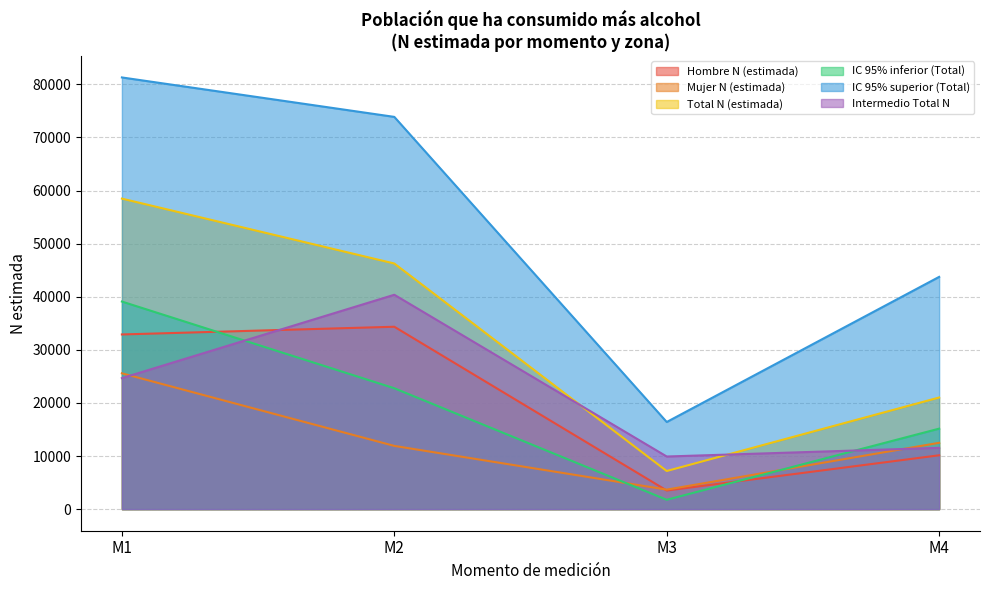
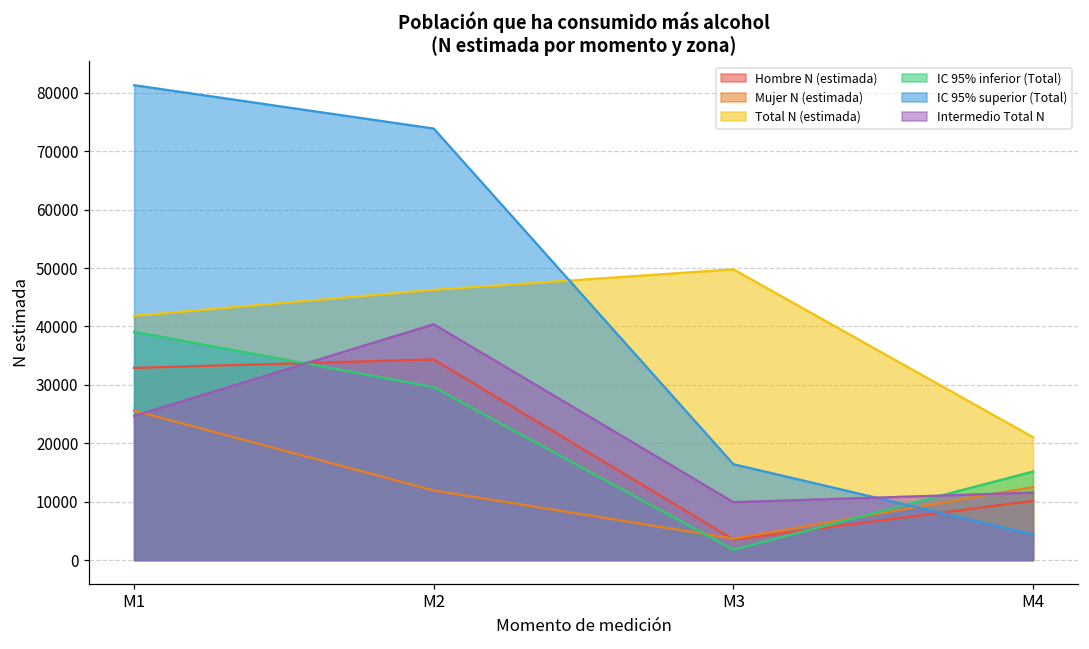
  {
    "Total N (estimada)": {
-     "M1": 58000,
+     "M1": 42000,
      "M2": 46000,
-     "M3": 7000,
+     "M3": 50000,
      "M4": 21000
    },
    "IC 95% inferior (Total)": {
      "M1": 39000,
-     "M2": 23000,
+     "M2": 30000,
      "M3": 2000,
      "M4": 15000
    },
    "IC 95% superior (Total)": {
      "M1": 81000,
      "M2": 74000,
      "M3": 16000,
-     "M4": 44000
+     "M4": 4000
    },
    "Intermedio Total N": {
      "M1": 25000,
      "M2": 40000,
      "M3": 10000,
      "M4": 12000
    }
  }
